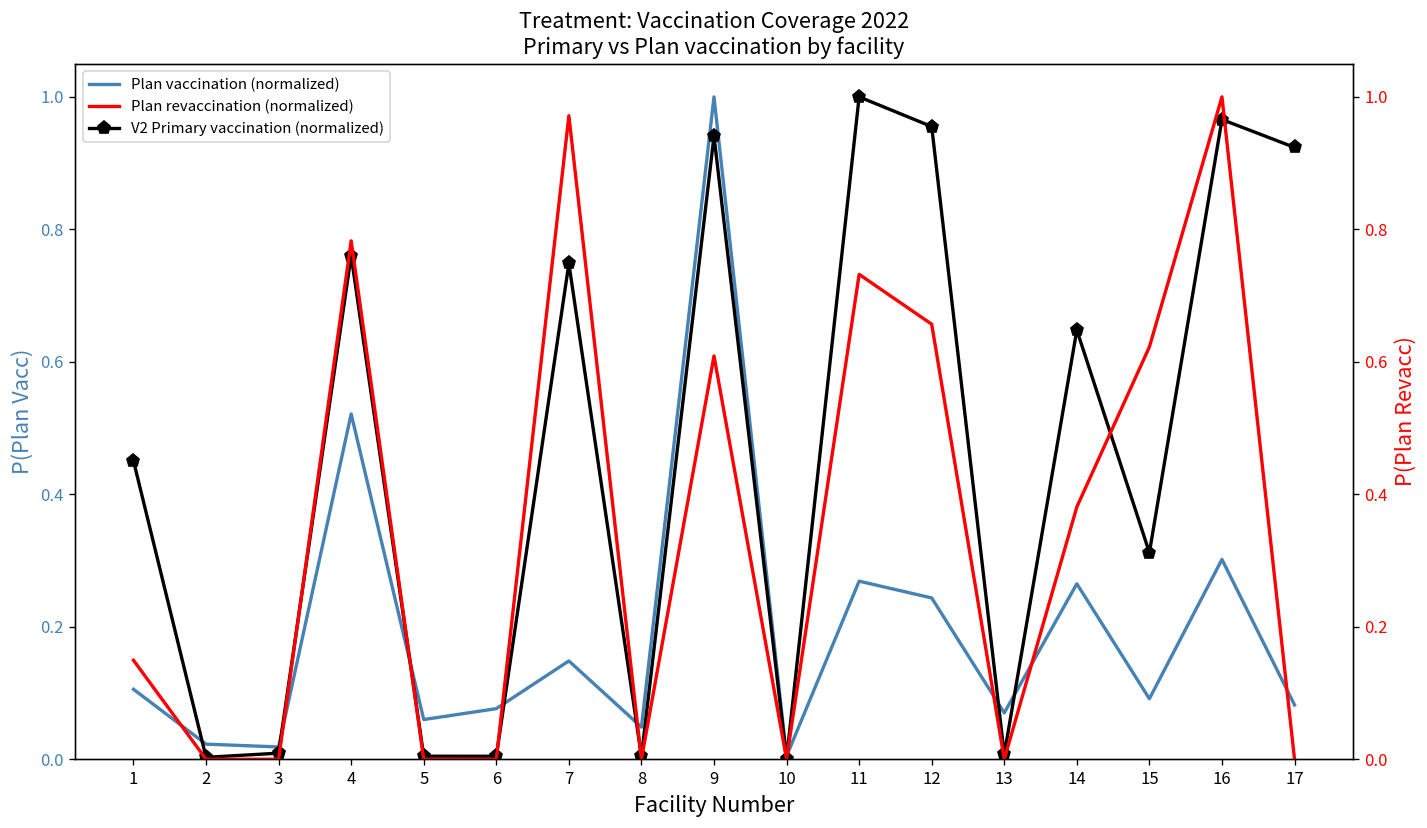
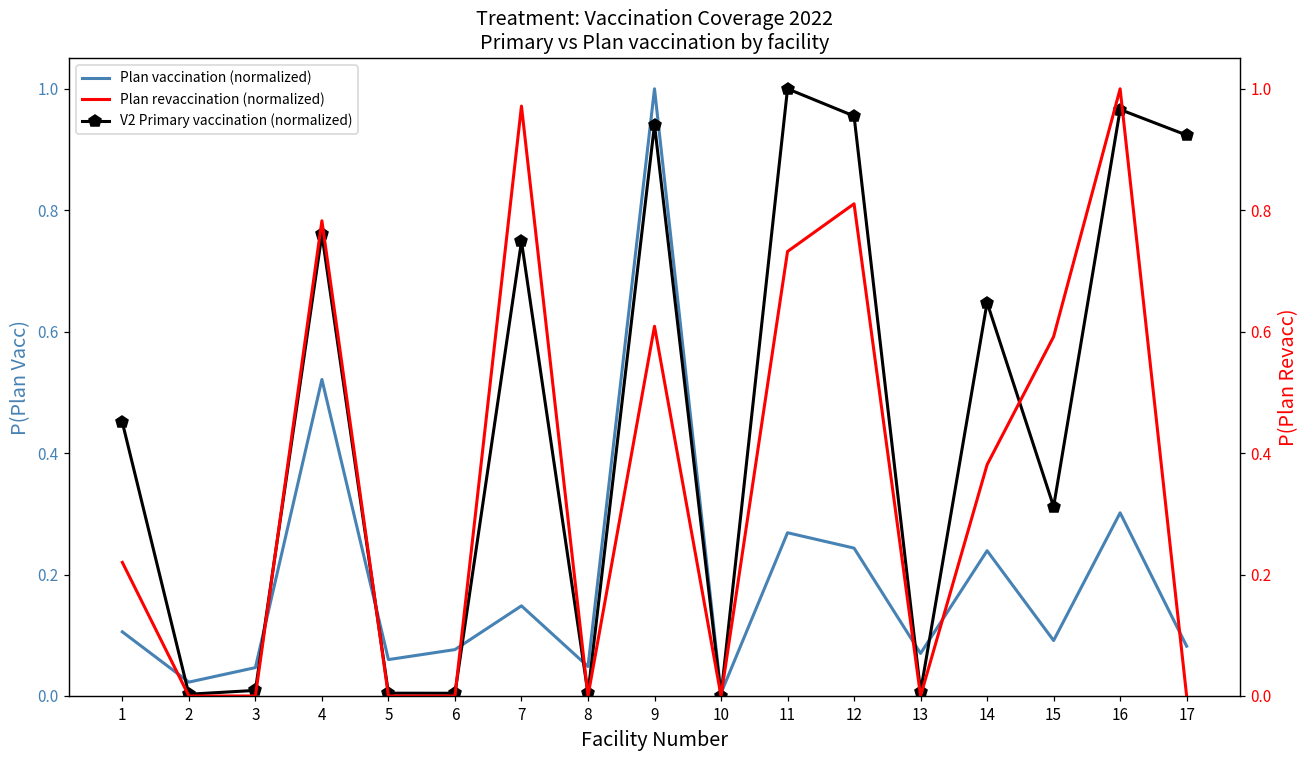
  {
    "Plan vaccination (normalized)": {
      "1": 0.11,
      "2": 0.02,
-     "3": 0.02,
+     "3": 0.05,
      "4": 0.52,
      "5": 0.06,
      "6": 0.08,
      "7": 0.15,
      "8": 0.05,
      "9": 1.00,
      "11": 0.27,
      "12": 0.24,
      "13": 0.07,
-     "14": 0.26,
+     "14": 0.24,
      "15": 0.09,
      "16": 0.30,
      "17": 0.08
    },
    "V2 Primary vaccination (normalized)": {
      "1": 0.45,
      "2": 0.00,
      "3": 0.01,
      "4": 0.76,
      "5": 0.00,
      "6": 0.00,
      "7": 0.75,
      "8": 0.00,
      "9": 0.94,
      "11": 1.00,
      "12": 0.96,
      "13": 0.01,
      "14": 0.65,
      "15": 0.31,
      "16": 0.97,
      "17": 0.92
    },
    "Plan revaccination (normalized)": {
-     "1": 0.15,
+     "1": 0.22,
      "2": 0.00,
      "3": 0.00,
      "4": 0.78,
      "5": 0.00,
      "6": 0.00,
      "7": 0.97,
      "8": 0.00,
      "9": 0.61,
      "10": 0.00,
      "11": 0.73,
-     "12": 0.66,
+     "12": 0.81,
      "13": 0.00,
      "14": 0.38,
-     "15": 0.62,
+     "15": 0.59,
      "16": 1.00,
      "17": 0.00
    }
  }
